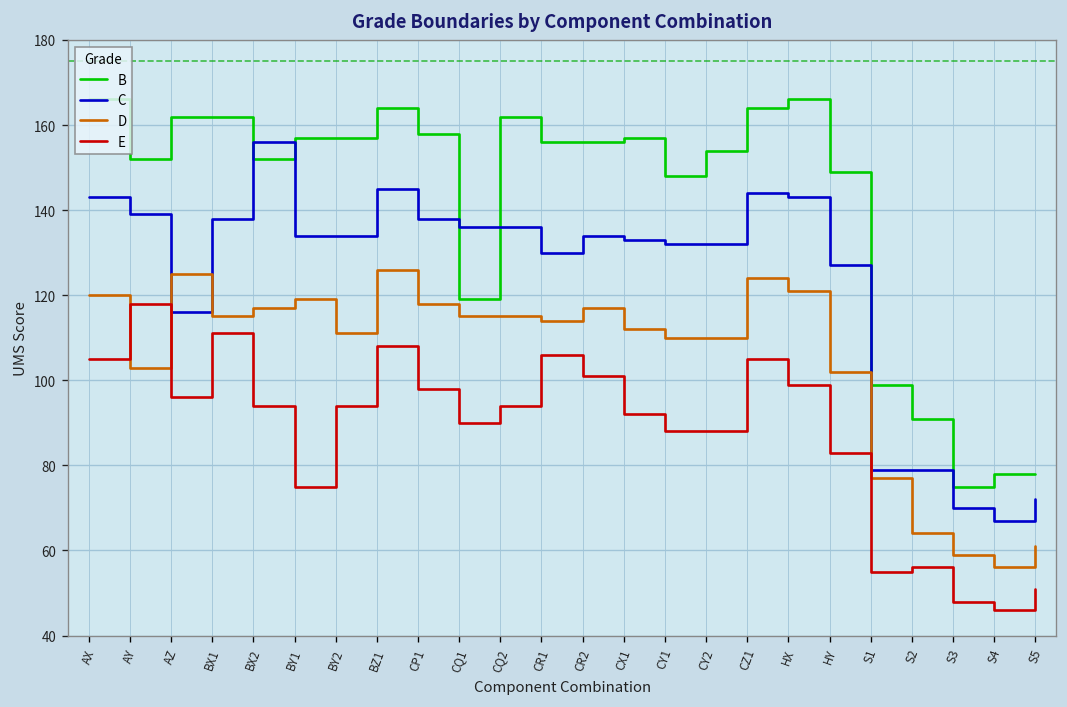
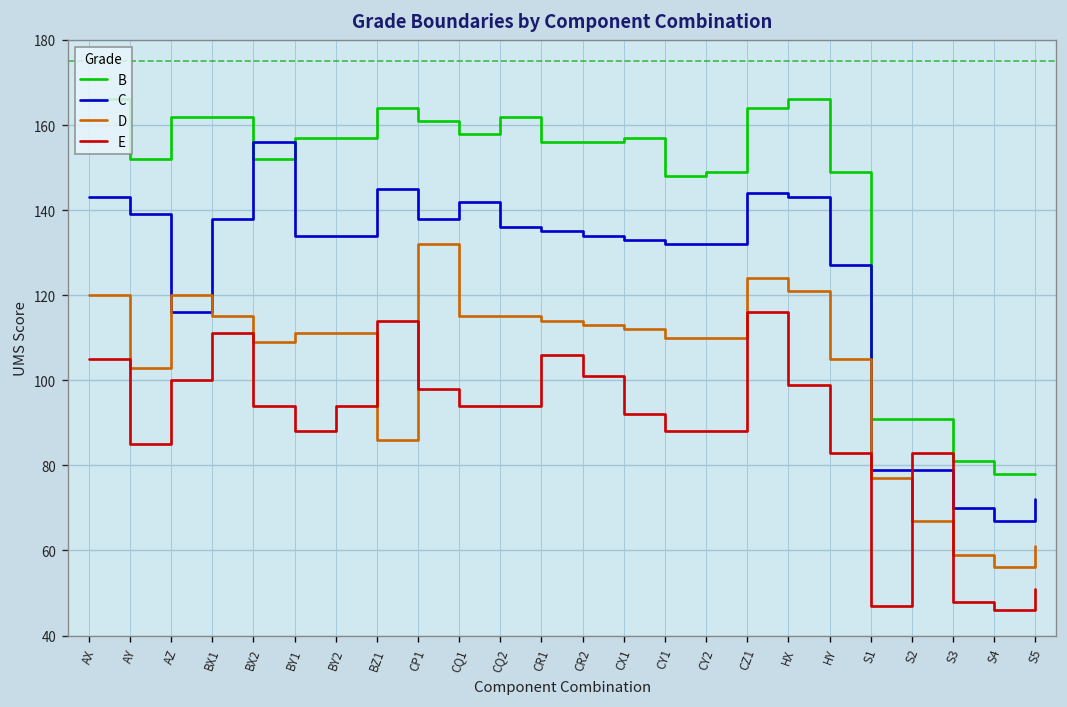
  {
    "B": {
      "AY": 152,
      "AZ": 162,
      "BX1": 162,
      "BX2": 152,
      "BY1": 157,
      "BY2": 157,
      "BZ1": 164,
-     "CP1": 158,
-     "CQ1": 119,
+     "CP1": 161,
+     "CQ1": 158,
      "CQ2": 162,
      "CR1": 156,
      "CR2": 156,
      "CX1": 157,
      "CY1": 148,
-     "CY2": 154,
+     "CY2": 149,
      "CZ1": 164,
      "HX": 166,
      "HY": 149,
-     "S1": 99,
+     "S1": 91,
      "S2": 91,
-     "S3": 75,
+     "S3": 81,
      "S4": 78,
      "S5": 78
    },
    "C": {
      "AX": 143,
      "AY": 139,
      "AZ": 116,
      "BX1": 138,
      "BX2": 156,
      "BY1": 134,
      "BY2": 134,
      "BZ1": 145,
      "CP1": 138,
-     "CQ1": 136,
+     "CQ1": 142,
      "CQ2": 136,
-     "CR1": 130,
+     "CR1": 135,
      "CR2": 134,
      "CX1": 133,
      "CY1": 132,
      "CY2": 132,
      "CZ1": 144,
      "HX": 143,
      "HY": 127,
      "S1": 79,
      "S2": 79,
      "S3": 70,
      "S4": 67,
      "S5": 72
    },
    "D": {
      "AX": 120,
      "AY": 103,
-     "AZ": 125,
+     "AZ": 120,
      "BX1": 115,
-     "BX2": 117,
-     "BY1": 119,
+     "BX2": 109,
+     "BY1": 111,
      "BY2": 111,
-     "BZ1": 126,
-     "CP1": 118,
+     "BZ1": 86,
+     "CP1": 132,
      "CQ1": 115,
      "CQ2": 115,
      "CR1": 114,
-     "CR2": 117,
+     "CR2": 113,
      "CX1": 112,
      "CY1": 110,
      "CY2": 110,
      "CZ1": 124,
      "HX": 121,
-     "HY": 102,
+     "HY": 105,
      "S1": 77,
-     "S2": 64,
+     "S2": 67,
      "S3": 59,
      "S4": 56,
      "S5": 61
    },
    "E": {
      "AX": 105,
-     "AY": 118,
-     "AZ": 96,
+     "AY": 85,
+     "AZ": 100,
      "BX1": 111,
      "BX2": 94,
-     "BY1": 75,
+     "BY1": 88,
      "BY2": 94,
-     "BZ1": 108,
+     "BZ1": 114,
      "CP1": 98,
-     "CQ1": 90,
+     "CQ1": 94,
      "CQ2": 94,
      "CR1": 106,
      "CR2": 101,
      "CX1": 92,
      "CY1": 88,
      "CY2": 88,
-     "CZ1": 105,
+     "CZ1": 116,
      "HX": 99,
      "HY": 83,
-     "S1": 55,
-     "S2": 56,
+     "S1": 47,
+     "S2": 83,
      "S3": 48,
      "S4": 46,
      "S5": 51
    }
  }
